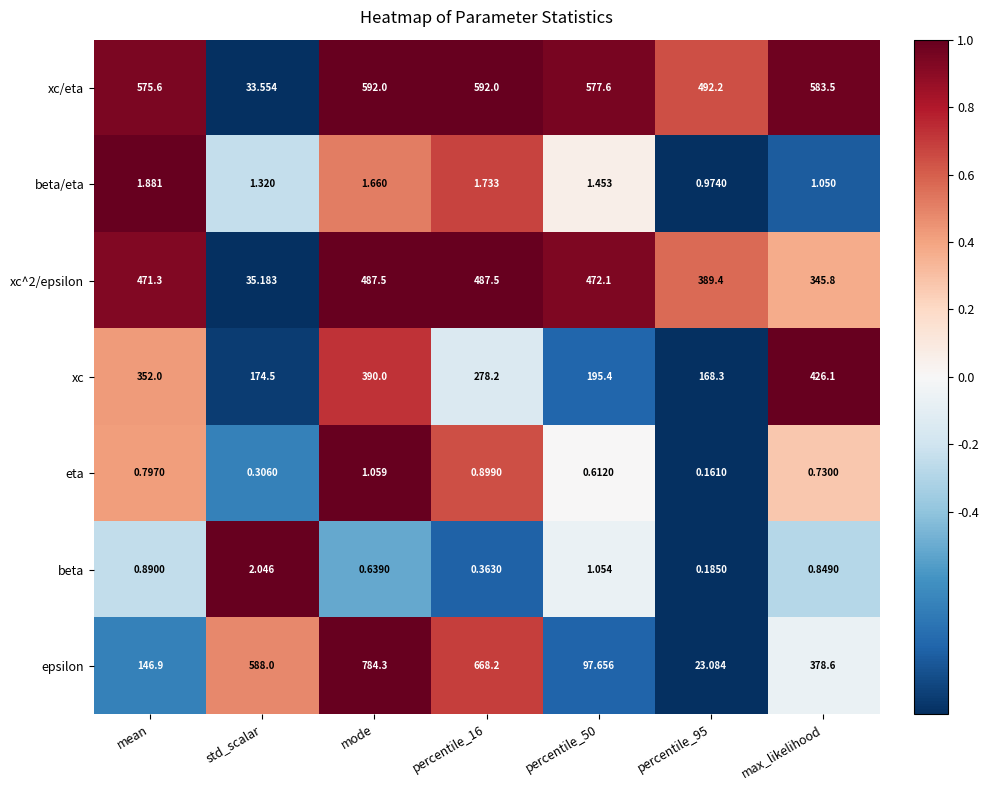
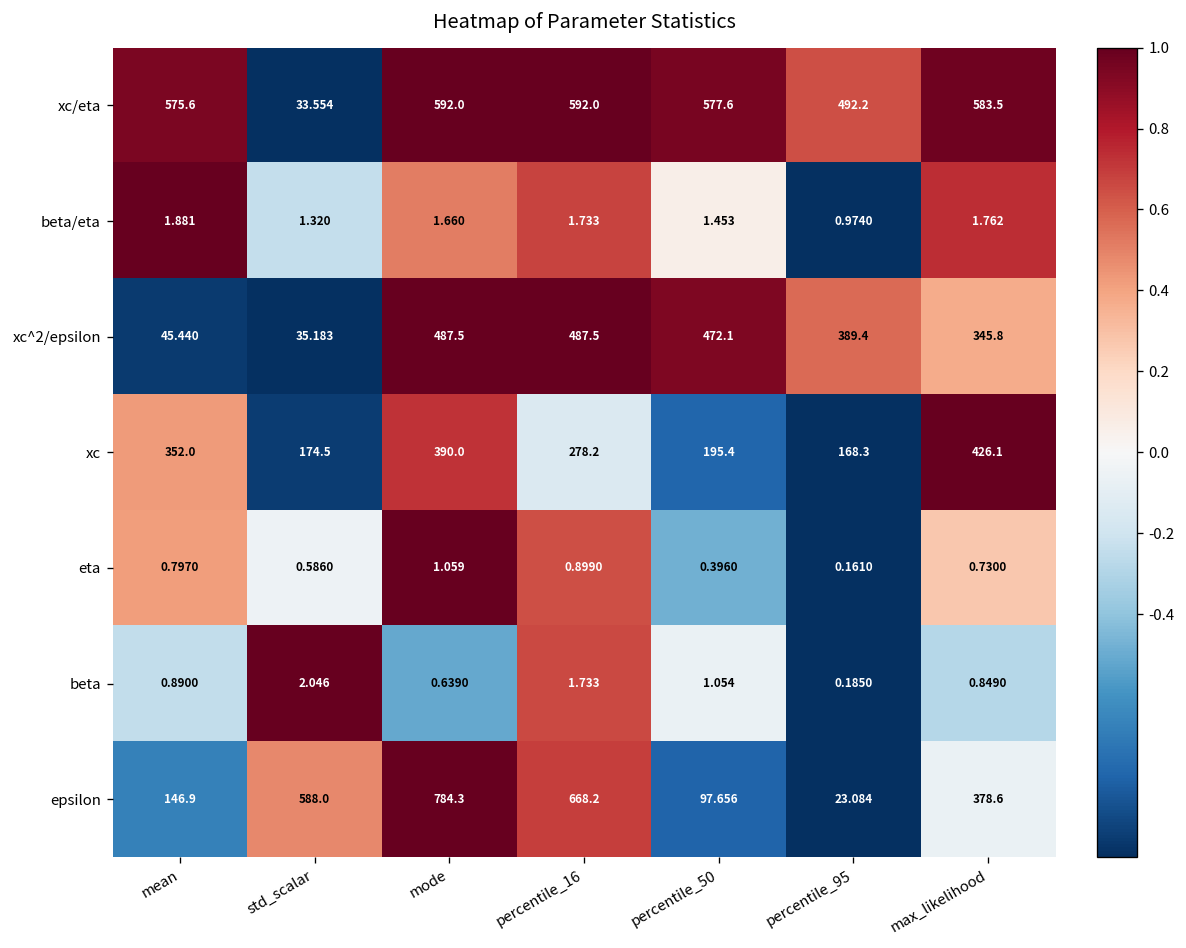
  {
    "xc/eta": {
      "mean": 575.6,
      "std_scalar": 33.554,
      "mode": 592.0,
      "percentile_16": 592.0,
      "percentile_50": 577.6,
      "percentile_95": 492.2,
      "max_likelihood": 583.5
    },
    "beta/eta": {
      "mean": 1.881,
      "std_scalar": 1.320,
      "mode": 1.660,
      "percentile_16": 1.733,
      "percentile_50": 1.453,
      "percentile_95": 0.9740,
-     "max_likelihood": 1.050
+     "max_likelihood": 1.762
    },
    "xc^2/epsilon": {
-     "mean": 471.3,
+     "mean": 45.440,
      "std_scalar": 35.183,
      "mode": 487.5,
      "percentile_16": 487.5,
      "percentile_50": 472.1,
      "percentile_95": 389.4,
      "max_likelihood": 345.8
    },
    "xc": {
      "mean": 352.0,
      "std_scalar": 174.5,
      "mode": 390.0,
      "percentile_16": 278.2,
      "percentile_50": 195.4,
      "percentile_95": 168.3,
      "max_likelihood": 426.1
    },
    "eta": {
      "mean": 0.7970,
-     "std_scalar": 0.3060,
+     "std_scalar": 0.5860,
      "mode": 1.059,
      "percentile_16": 0.8990,
-     "percentile_50": 0.6120,
+     "percentile_50": 0.3960,
      "percentile_95": 0.1610,
      "max_likelihood": 0.7300
    },
    "beta": {
      "mean": 0.8900,
      "std_scalar": 2.046,
      "mode": 0.6390,
-     "percentile_16": 0.3630,
+     "percentile_16": 1.733,
      "percentile_50": 1.054,
      "percentile_95": 0.1850,
      "max_likelihood": 0.8490
    },
    "epsilon": {
      "mean": 146.9,
      "std_scalar": 588.0,
      "mode": 784.3,
      "percentile_16": 668.2,
      "percentile_50": 97.656,
      "percentile_95": 23.084,
      "max_likelihood": 378.6
    }
  }
